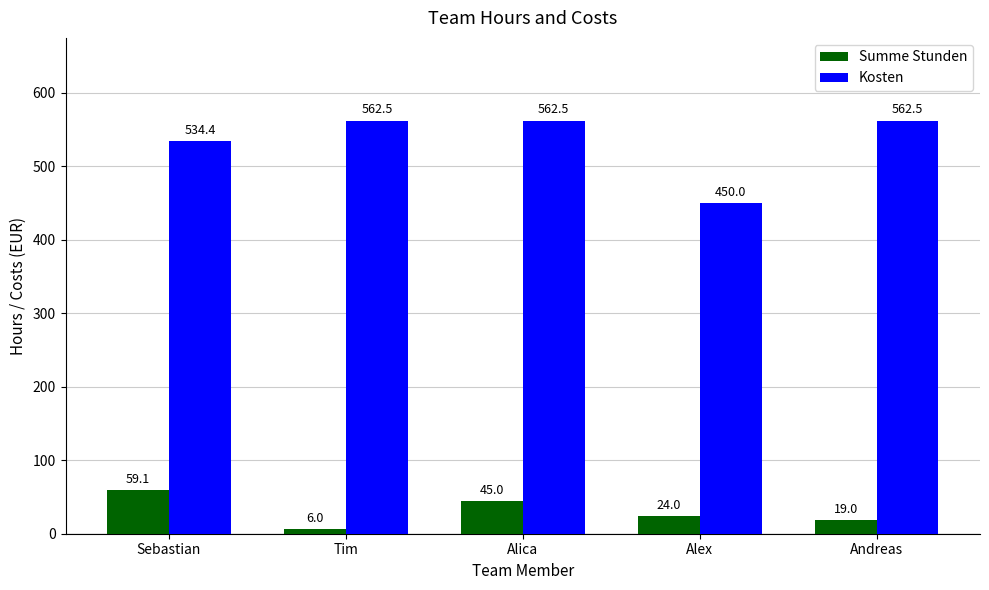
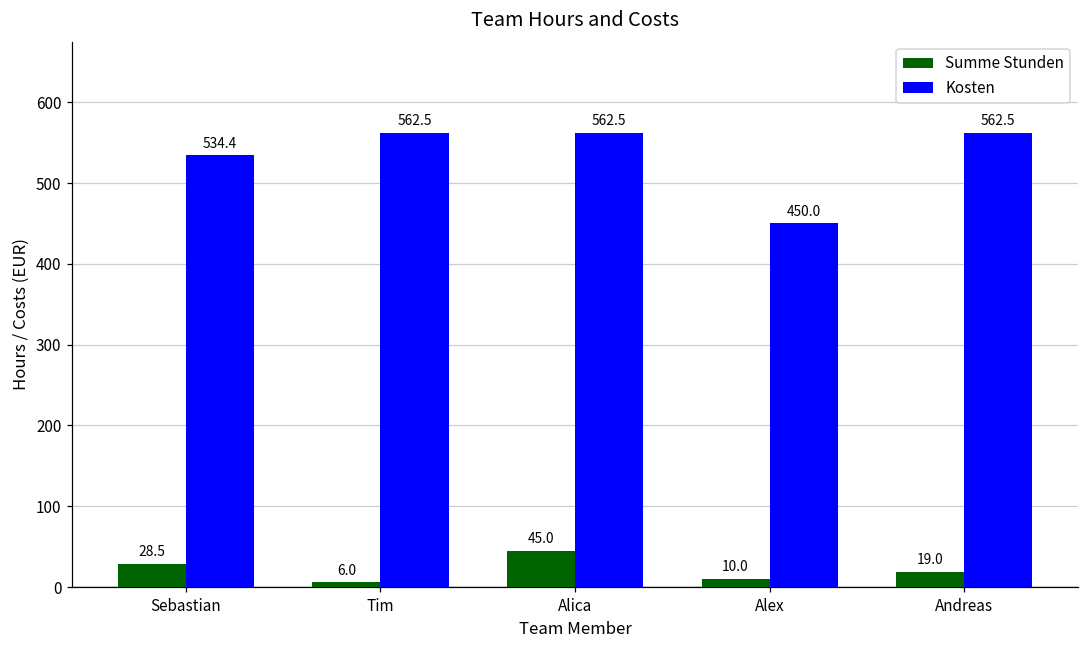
  {
    "Summe Stunden": {
-     "Sebastian": 59.1,
+     "Sebastian": 28.5,
      "Tim": 6.0,
      "Alica": 45.0,
-     "Alex": 24.0,
+     "Alex": 10.0,
      "Andreas": 19.0
    },
    "Kosten": {
      "Sebastian": 534.4,
      "Tim": 562.5,
      "Alica": 562.5,
      "Alex": 450.0,
      "Andreas": 562.5
    }
  }
